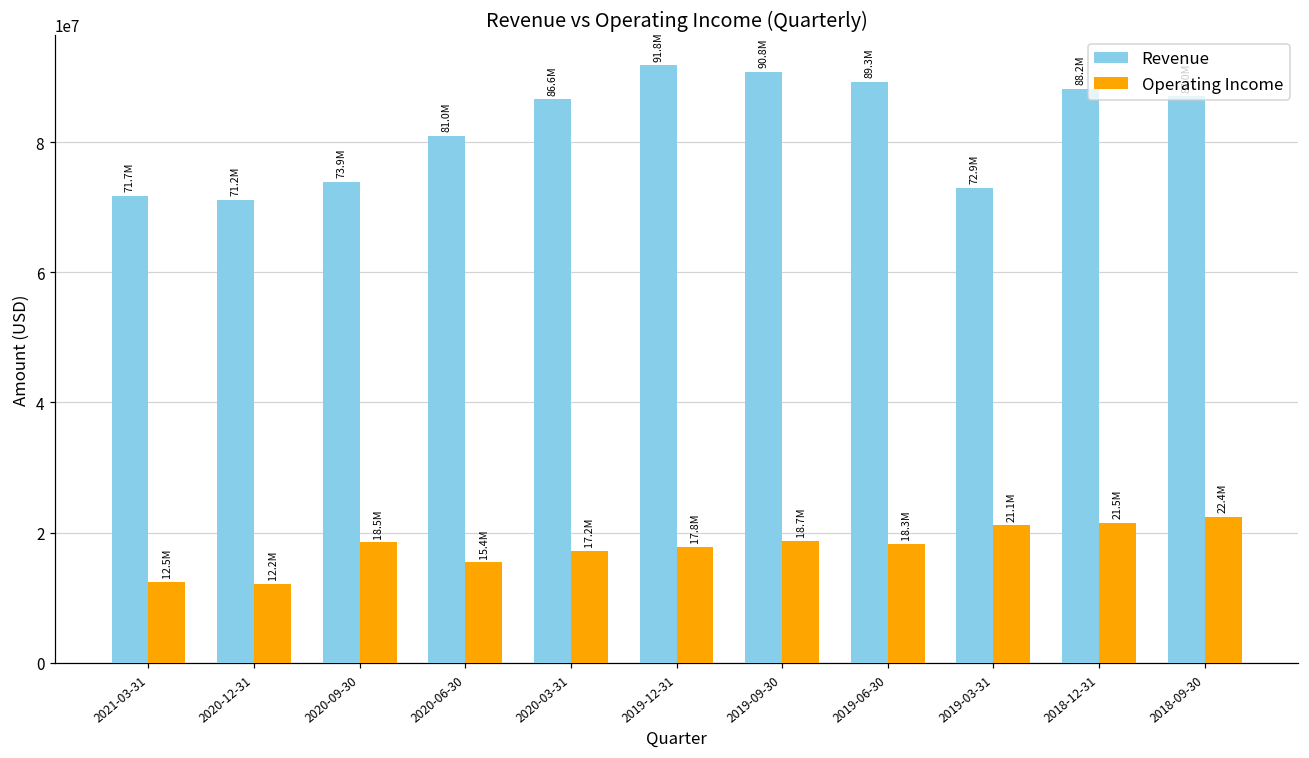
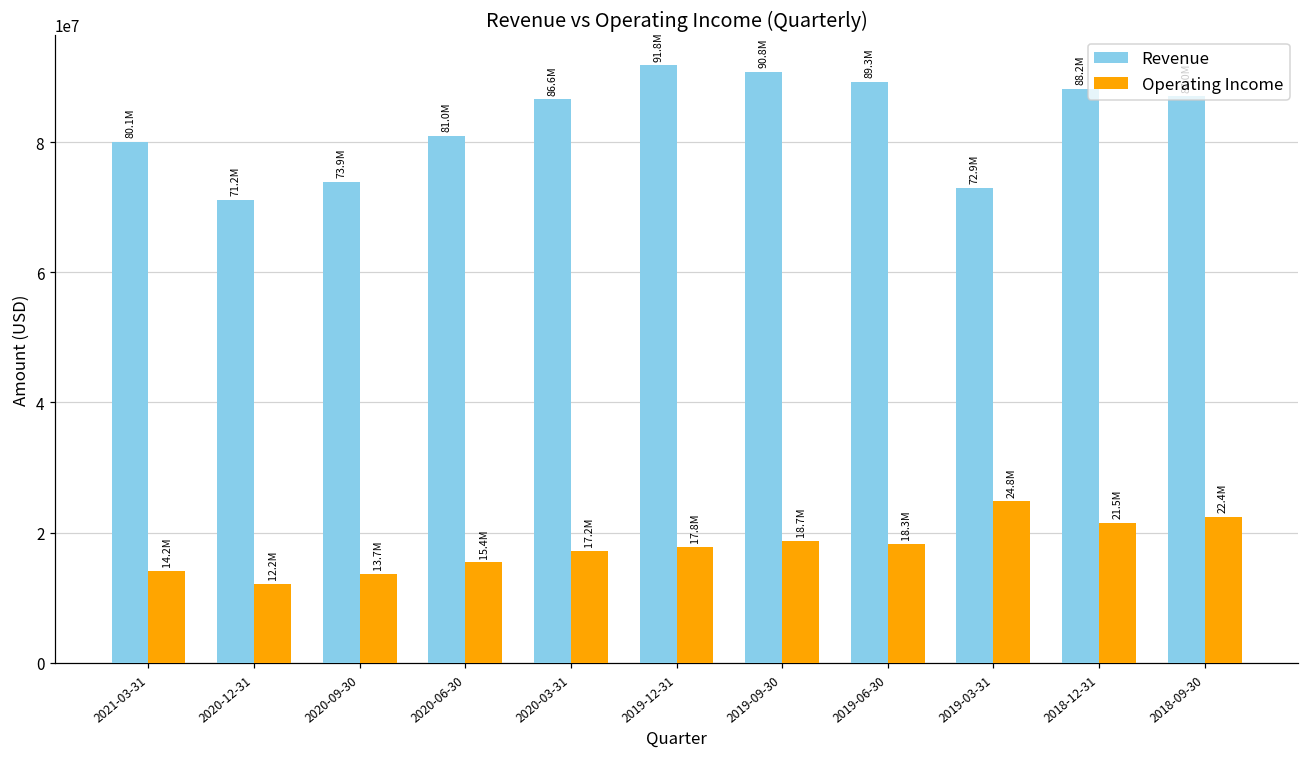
  {
    "Revenue": {
-     "2021-03-31": "71.7M",
+     "2021-03-31": "80.1M",
      "2020-12-31": "71.2M",
      "2020-09-30": "73.9M",
      "2020-06-30": "81.0M",
      "2020-03-31": "86.6M",
      "2019-12-31": "91.8M",
      "2019-09-30": "90.8M",
      "2019-06-30": "89.3M",
      "2019-03-31": "72.9M",
      "2018-12-31": "88.2M"
    },
    "Operating Income": {
-     "2021-03-31": "12.5M",
+     "2021-03-31": "14.2M",
      "2020-12-31": "12.2M",
-     "2020-09-30": "18.5M",
+     "2020-09-30": "13.7M",
      "2020-06-30": "15.4M",
      "2020-03-31": "17.2M",
      "2019-12-31": "17.8M",
      "2019-09-30": "18.7M",
      "2019-06-30": "18.3M",
-     "2019-03-31": "21.1M",
+     "2019-03-31": "24.8M",
      "2018-12-31": "21.5M",
      "2018-09-30": "22.4M"
    }
  }
